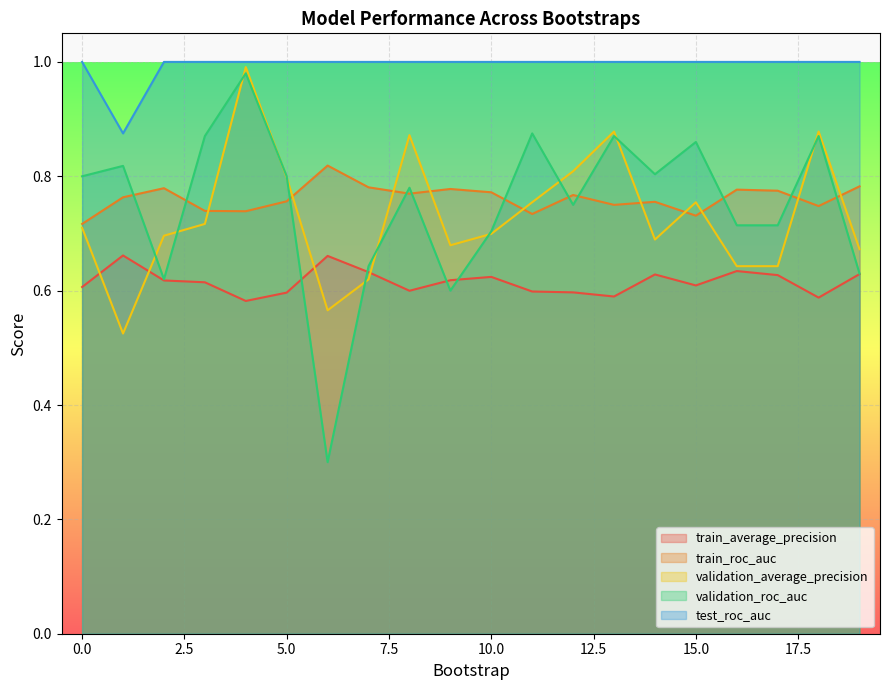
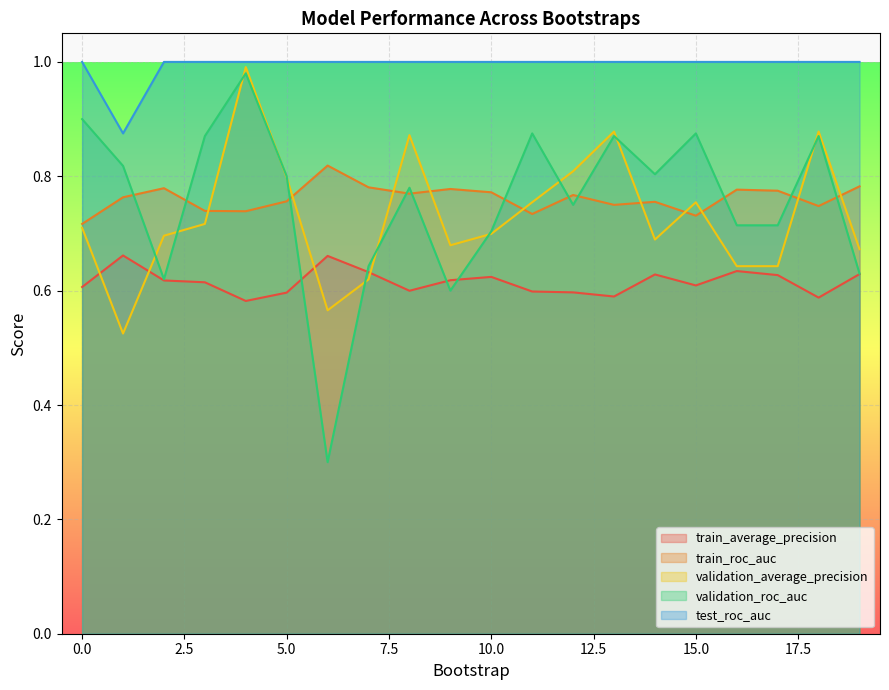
  {
    "validation_roc_auc": {
-     "0.0": 0.8,
+     "0.0": 0.9,
      "10.0": 0.70,
-     "15.0": 0.86
+     "15.0": 0.88
    },
    "test_roc_auc": {
      "0.0": 1.00,
      "5.0": 1.00,
      "10.0": 1.00,
      "15.0": 1.00
    }
  }
